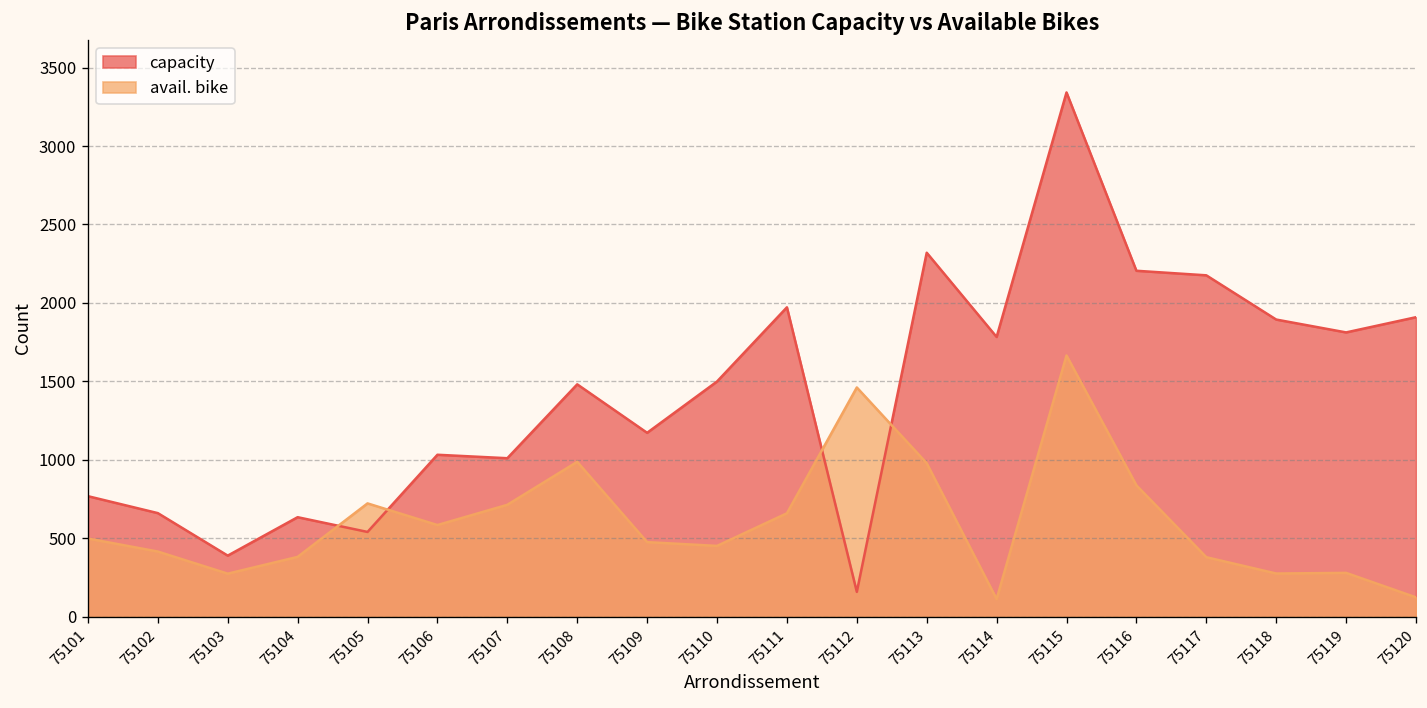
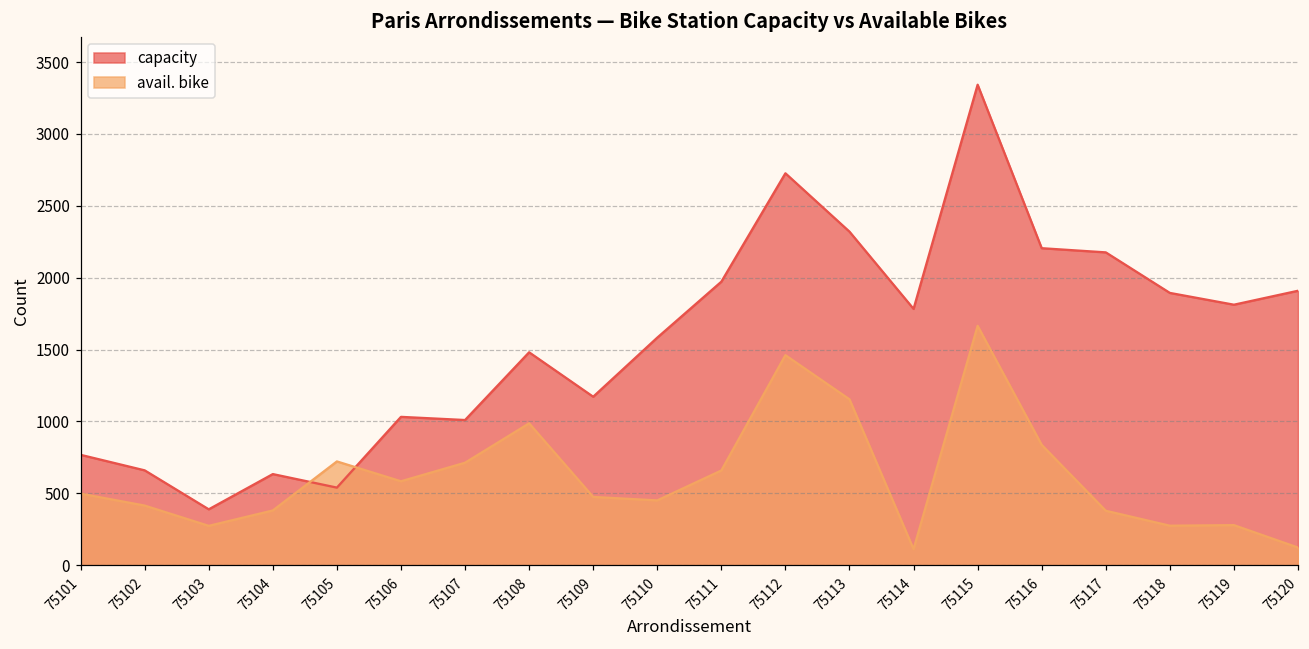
  {
    "capacity": {
      "75101": 770,
      "75102": 660,
      "75103": 390,
      "75104": 630,
      "75105": 540,
      "75106": 1030,
      "75107": 1010,
      "75108": 1480,
      "75109": 1170,
-     "75110": 1500,
+     "75110": 1580,
      "75111": 1970,
-     "75112": 160,
+     "75112": 2730,
      "75113": 2320,
      "75114": 1780,
      "75115": 3340,
      "75116": 2210,
      "75117": 2180,
      "75118": 1890,
      "75119": 1810,
      "75120": 1910
    },
    "avail. bike": {
      "75101": 500,
      "75102": 420,
      "75103": 270,
      "75104": 380,
      "75105": 720,
      "75106": 580,
      "75107": 710,
      "75108": 990,
      "75109": 480,
      "75110": 450,
      "75111": 660,
      "75112": 1460,
-     "75113": 980,
+     "75113": 1150,
      "75114": 110,
      "75115": 1670,
      "75116": 840,
      "75117": 380,
      "75118": 280,
      "75119": 280,
      "75120": 120
    }
  }
